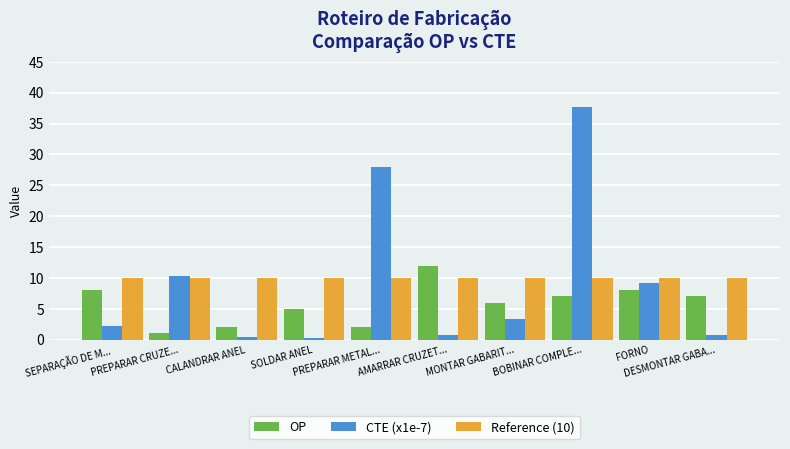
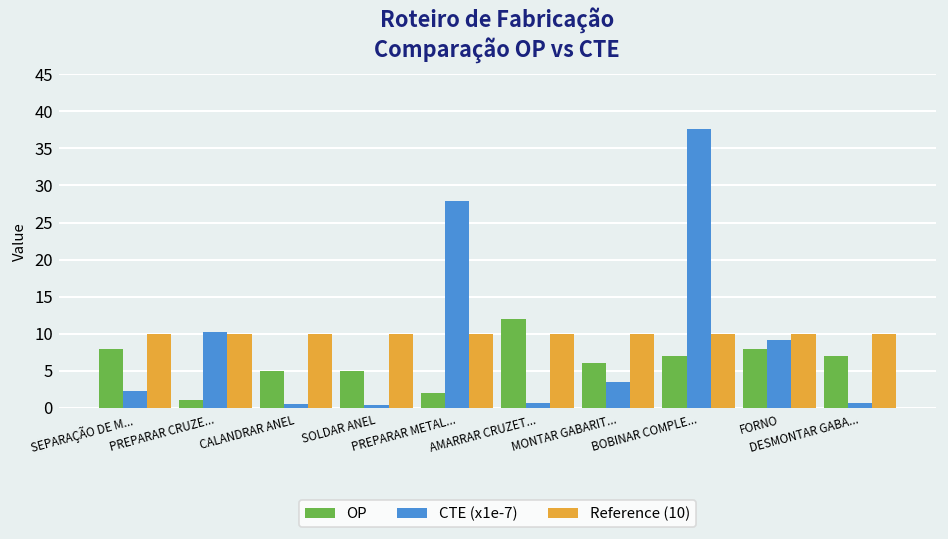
  {
    "OP": {
      "SEPARAÇÃO DE M...": 8,
      "PREPARAR CRUZE...": 1,
-     "CALANDRAR ANEL": 2,
+     "CALANDRAR ANEL": 5,
      "SOLDAR ANEL": 5,
      "PREPARAR METAL...": 2,
      "AMARRAR CRUZET...": 12,
      "MONTAR GABARIT...": 6,
      "BOBINAR COMPLE...": 7,
      "FORNO": 8,
      "DESMONTAR GABA...": 7
    },
    "CTE (x1e-7)": {
      "SEPARAÇÃO DE M...": 2,
      "PREPARAR CRUZE...": 10,
      "CALANDRAR ANEL": 0,
      "PREPARAR METAL...": 28,
      "AMARRAR CRUZET...": 1,
      "MONTAR GABARIT...": 3,
      "BOBINAR COMPLE...": 38,
      "FORNO": 9,
      "DESMONTAR GABA...": 1
    },
    "Reference (10)": {
      "SEPARAÇÃO DE M...": 10,
      "PREPARAR CRUZE...": 10,
      "CALANDRAR ANEL": 10,
      "SOLDAR ANEL": 10,
      "PREPARAR METAL...": 10,
      "AMARRAR CRUZET...": 10,
      "MONTAR GABARIT...": 10,
      "BOBINAR COMPLE...": 10,
      "FORNO": 10,
      "DESMONTAR GABA...": 10
    }
  }
